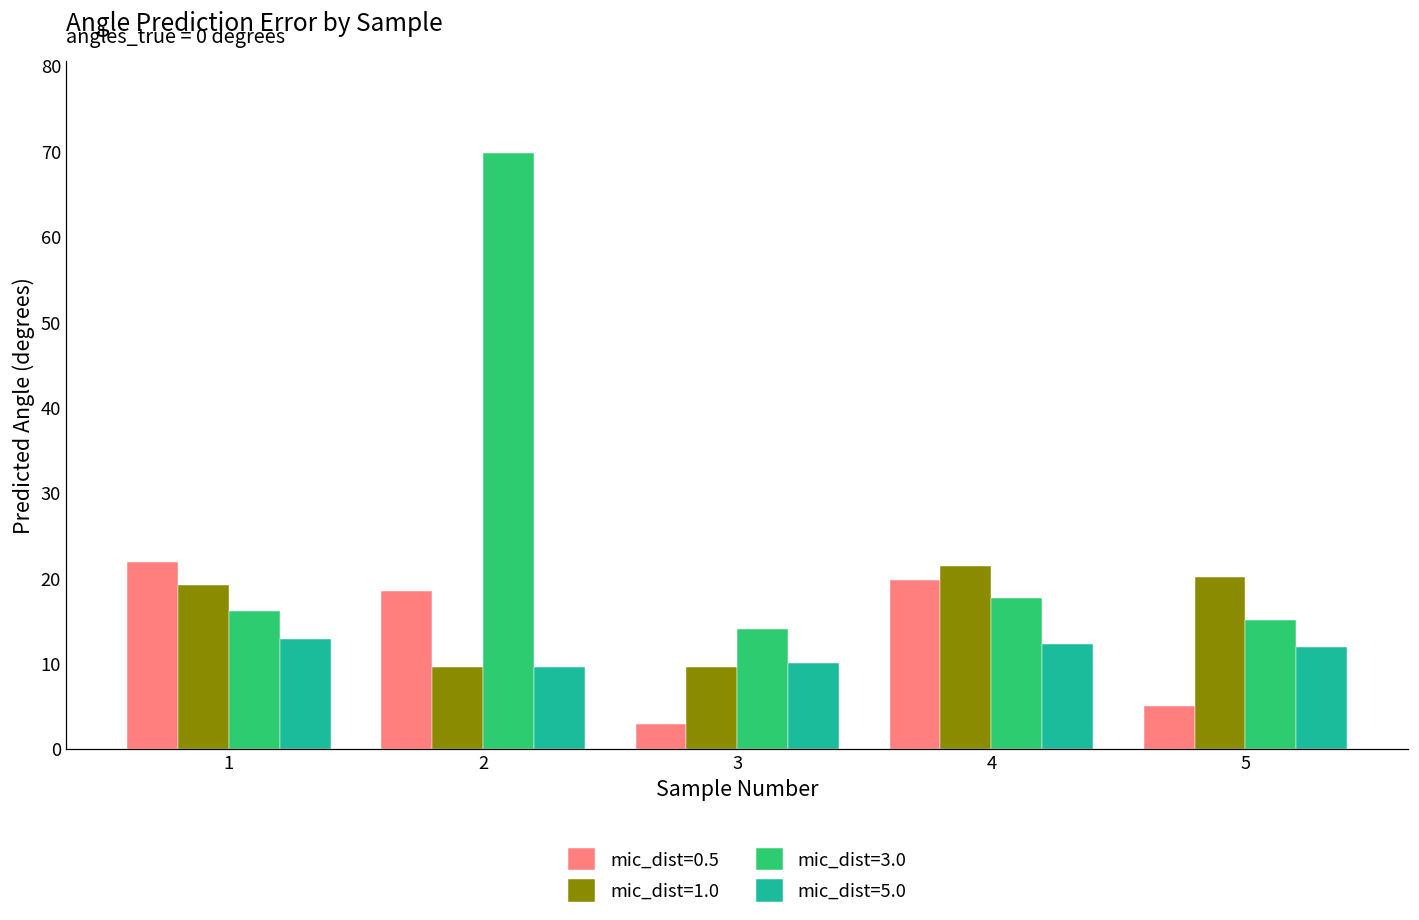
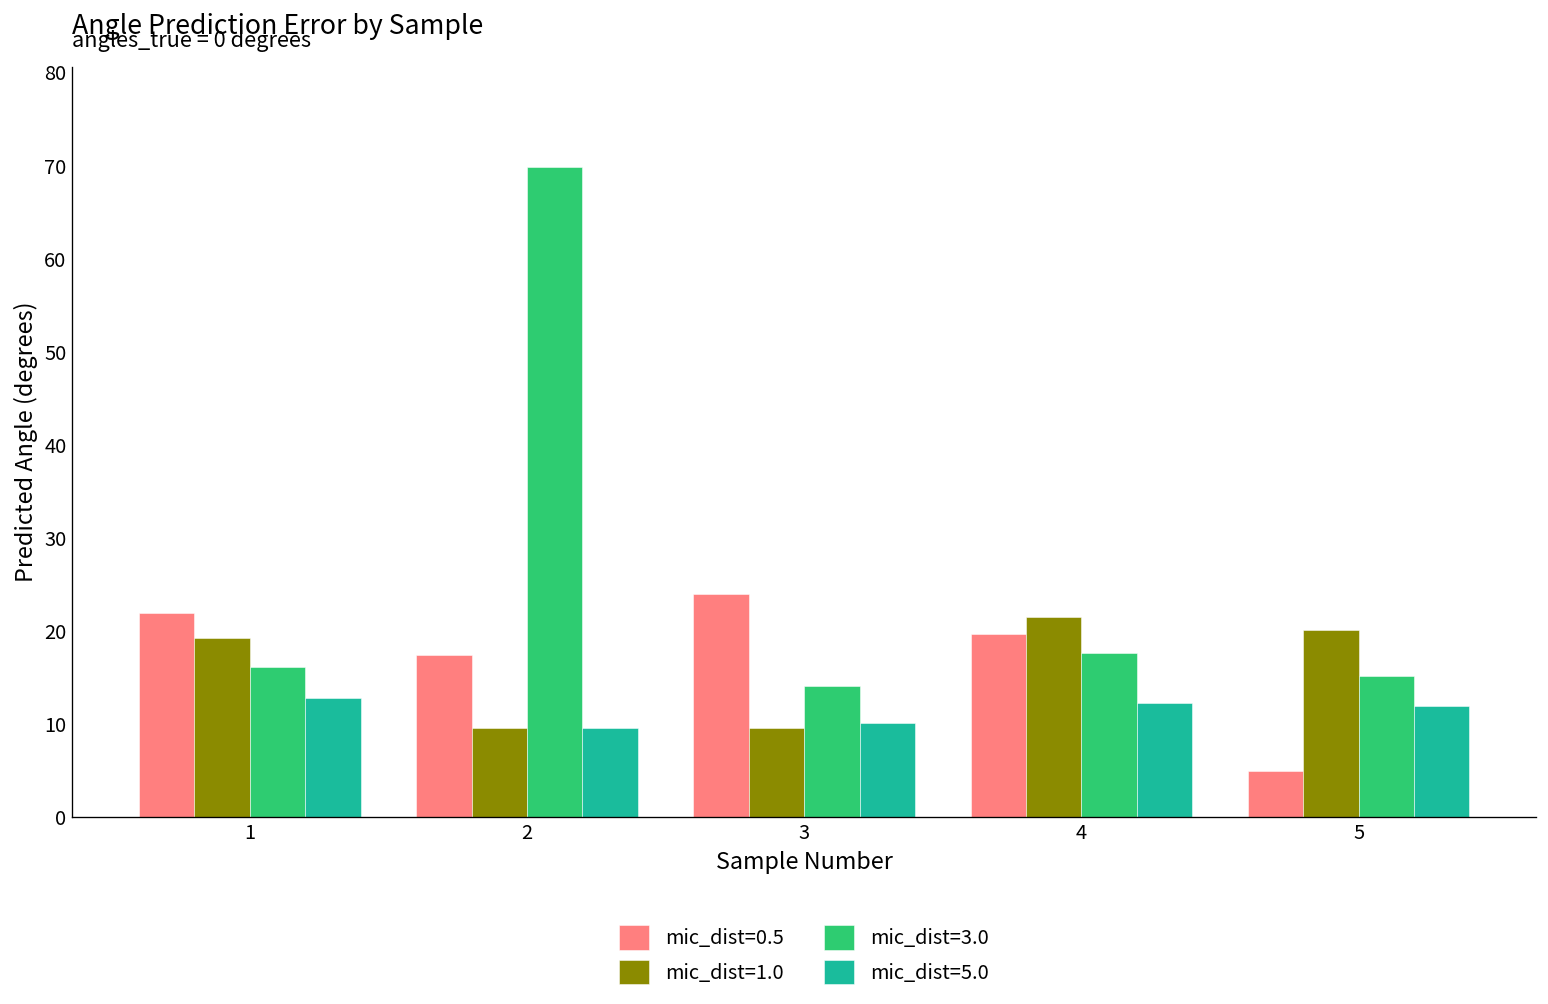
  {
    "mic_dist=0.5": {
      "1": 22,
-     "2": 19,
-     "3": 3,
+     "2": 17,
+     "3": 24,
      "4": 20,
      "5": 5
    },
    "mic_dist=1.0": {
      "1": 19,
      "2": 10,
      "3": 10,
      "4": 21,
      "5": 20
    }
  }
